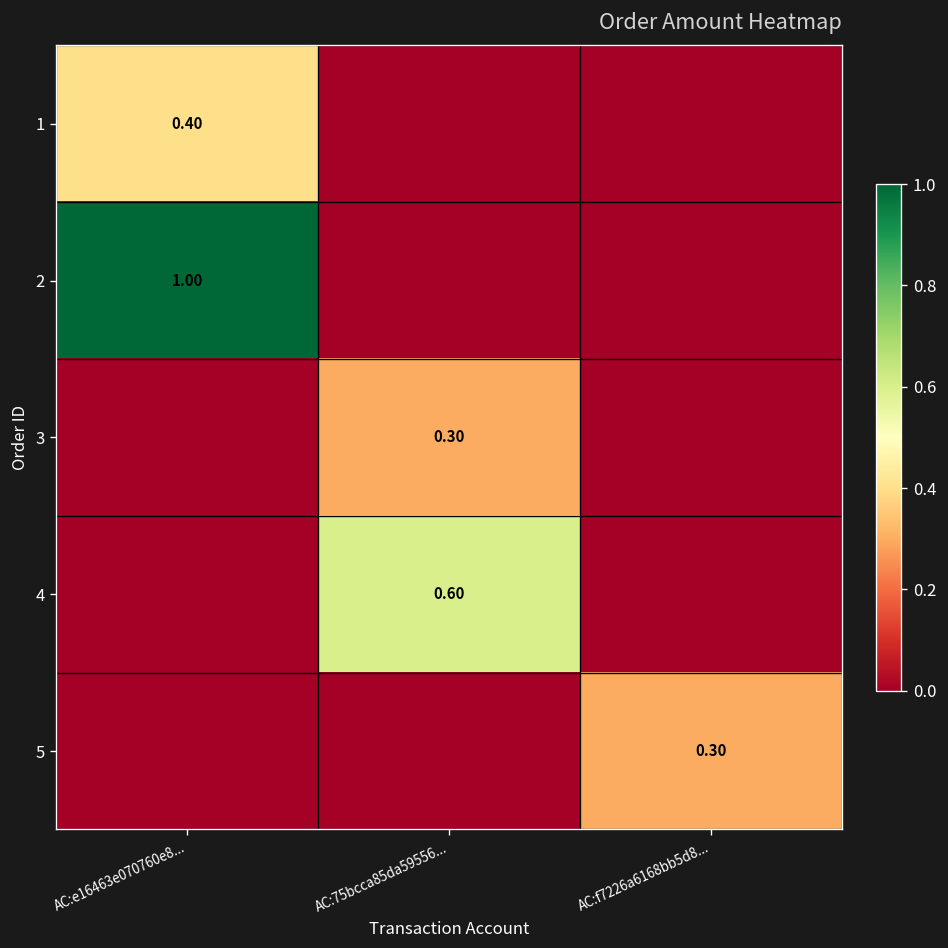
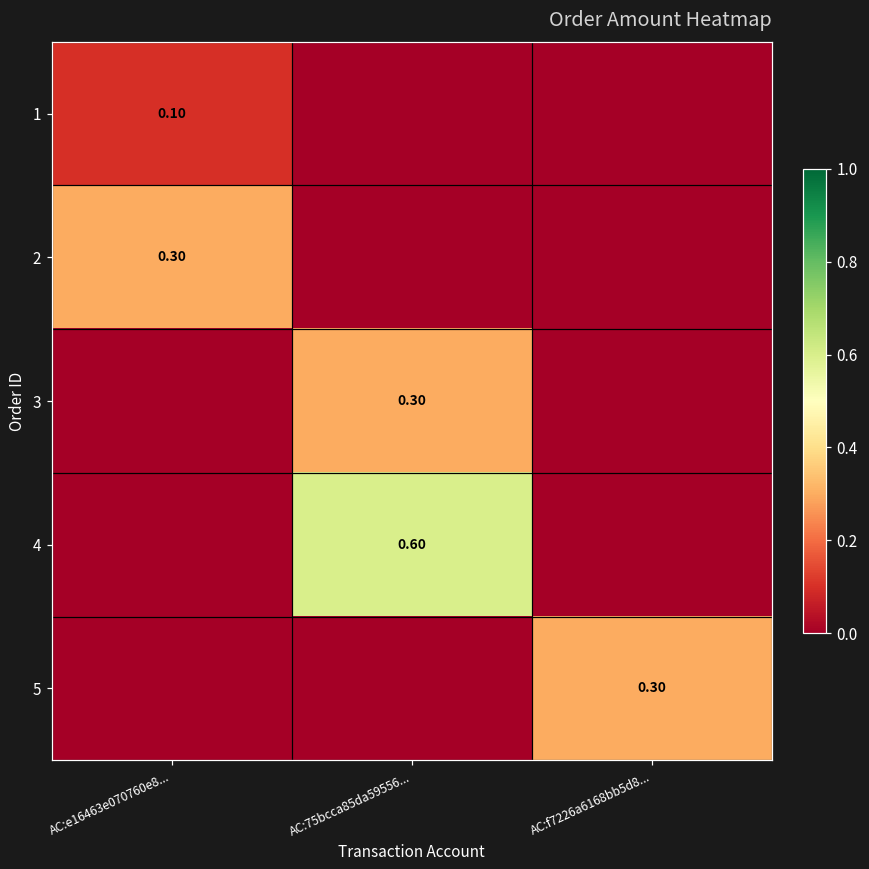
  {
    "1": {
-     "AC:e16463e070760e8...": 0.40
+     "AC:e16463e070760e8...": 0.10
    },
    "2": {
-     "AC:e16463e070760e8...": 1.00
+     "AC:e16463e070760e8...": 0.30
    },
    "3": {
      "AC:75bcca85da59556...": 0.30
    },
    "4": {
      "AC:75bcca85da59556...": 0.60
    },
    "5": {
      "AC:f7226a6168bb5d8...": 0.30
    }
  }
